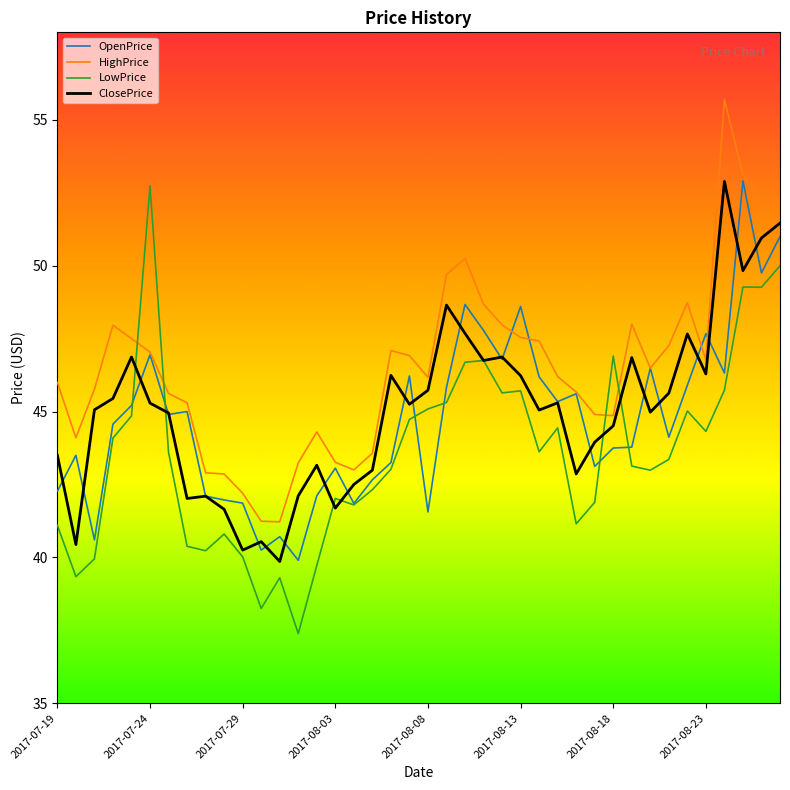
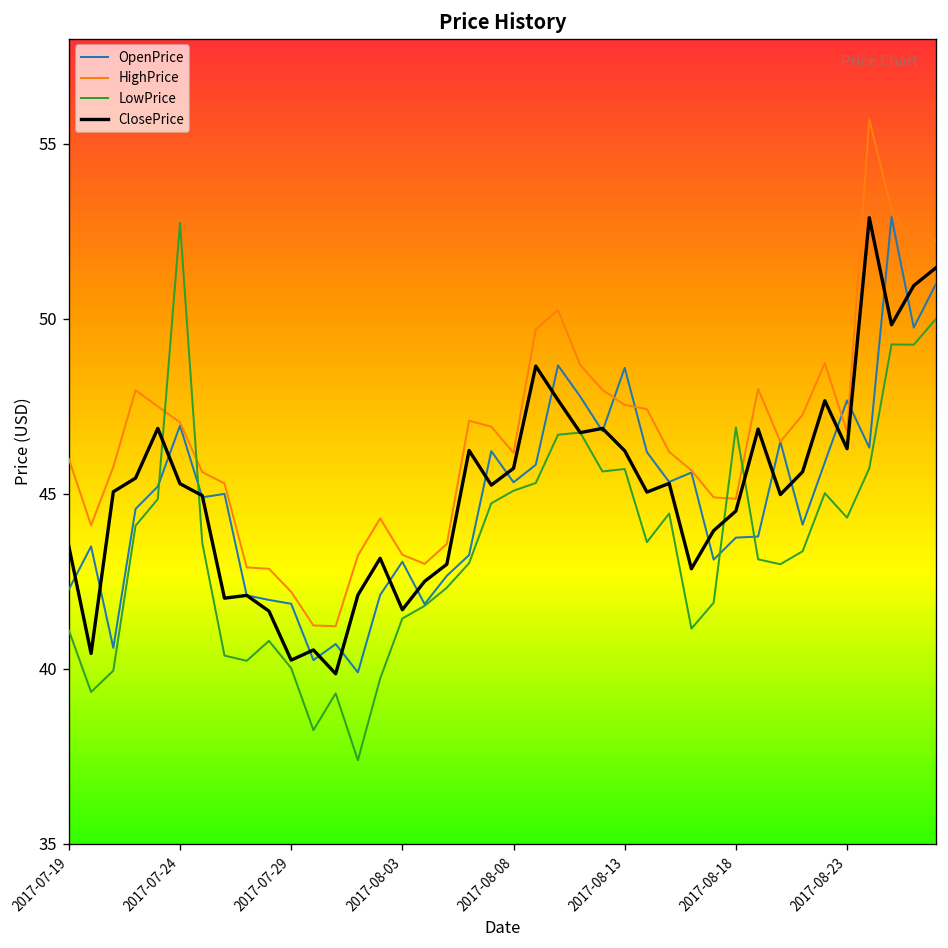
  {
    "OpenPrice": {
      "2017-07-19": 42.3,
      "2017-07-24": 47.0,
      "2017-07-29": 41.9,
      "2017-08-03": 43.1,
-     "2017-08-08": 41.6,
+     "2017-08-08": 45.3,
      "2017-08-13": 48.6,
      "2017-08-18": 43.8,
      "2017-08-23": 47.7
    },
    "HighPrice": {
      "2017-07-19": 46.0,
      "2017-07-24": 47.0,
      "2017-07-29": 42.2,
      "2017-08-03": 43.3,
      "2017-08-08": 46.2,
      "2017-08-13": 47.5,
      "2017-08-18": 44.9,
      "2017-08-23": 46.8
    },
    "LowPrice": {
      "2017-07-19": 41.1,
      "2017-07-24": 52.7,
      "2017-07-29": 40.0,
-     "2017-08-03": 42.0,
+     "2017-08-03": 41.4,
      "2017-08-08": 45.1,
      "2017-08-13": 45.7,
      "2017-08-18": 46.9,
      "2017-08-23": 44.3
    },
    "ClosePrice": {
      "2017-07-19": 43.5,
      "2017-07-24": 45.3,
      "2017-07-29": 40.3,
      "2017-08-03": 41.7,
      "2017-08-08": 45.7,
      "2017-08-13": 46.2,
      "2017-08-18": 44.5,
      "2017-08-23": 46.3
    }
  }
